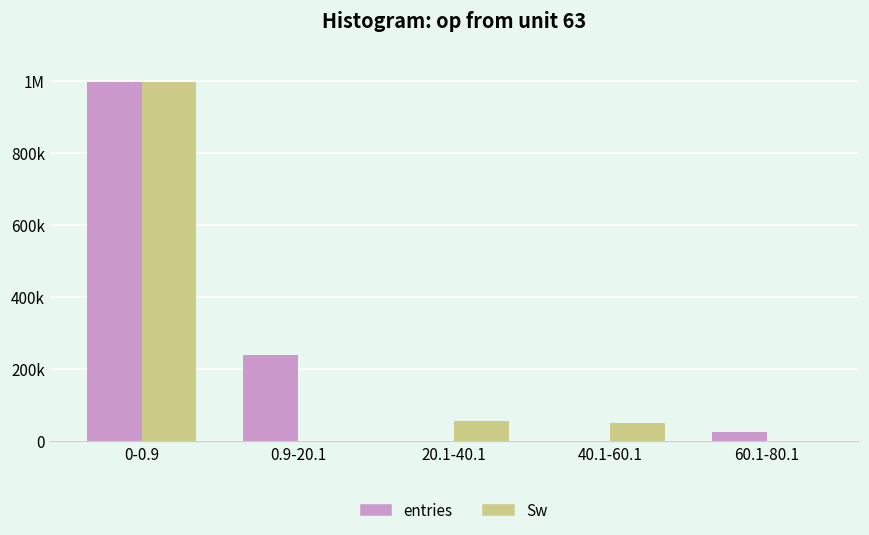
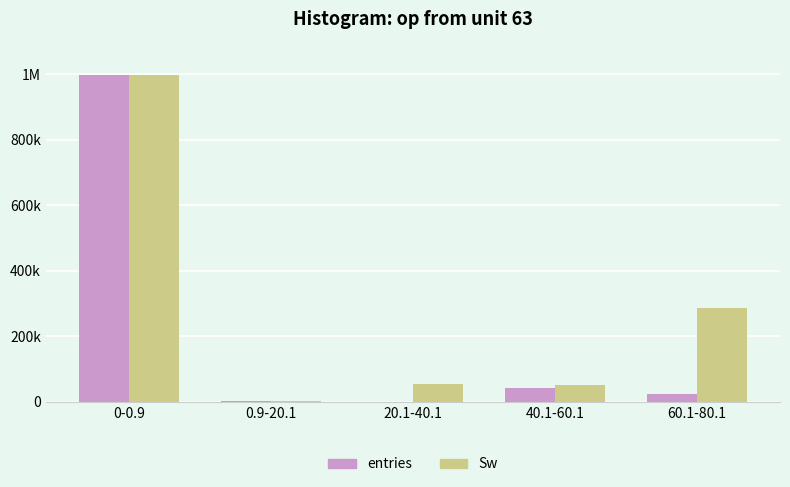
  {
    "entries": {
      "0-0.9": 1000000,
-     "0.9-20.1": 240000,
-     "40.1-60.1": 0,
+     "0.9-20.1": 0,
+     "40.1-60.1": 40000,
      "60.1-80.1": 20000
    },
    "Sw": {
      "0-0.9": 1000000,
      "20.1-40.1": 60000,
      "40.1-60.1": 50000,
-     "60.1-80.1": 0
+     "60.1-80.1": 290000
    }
  }
